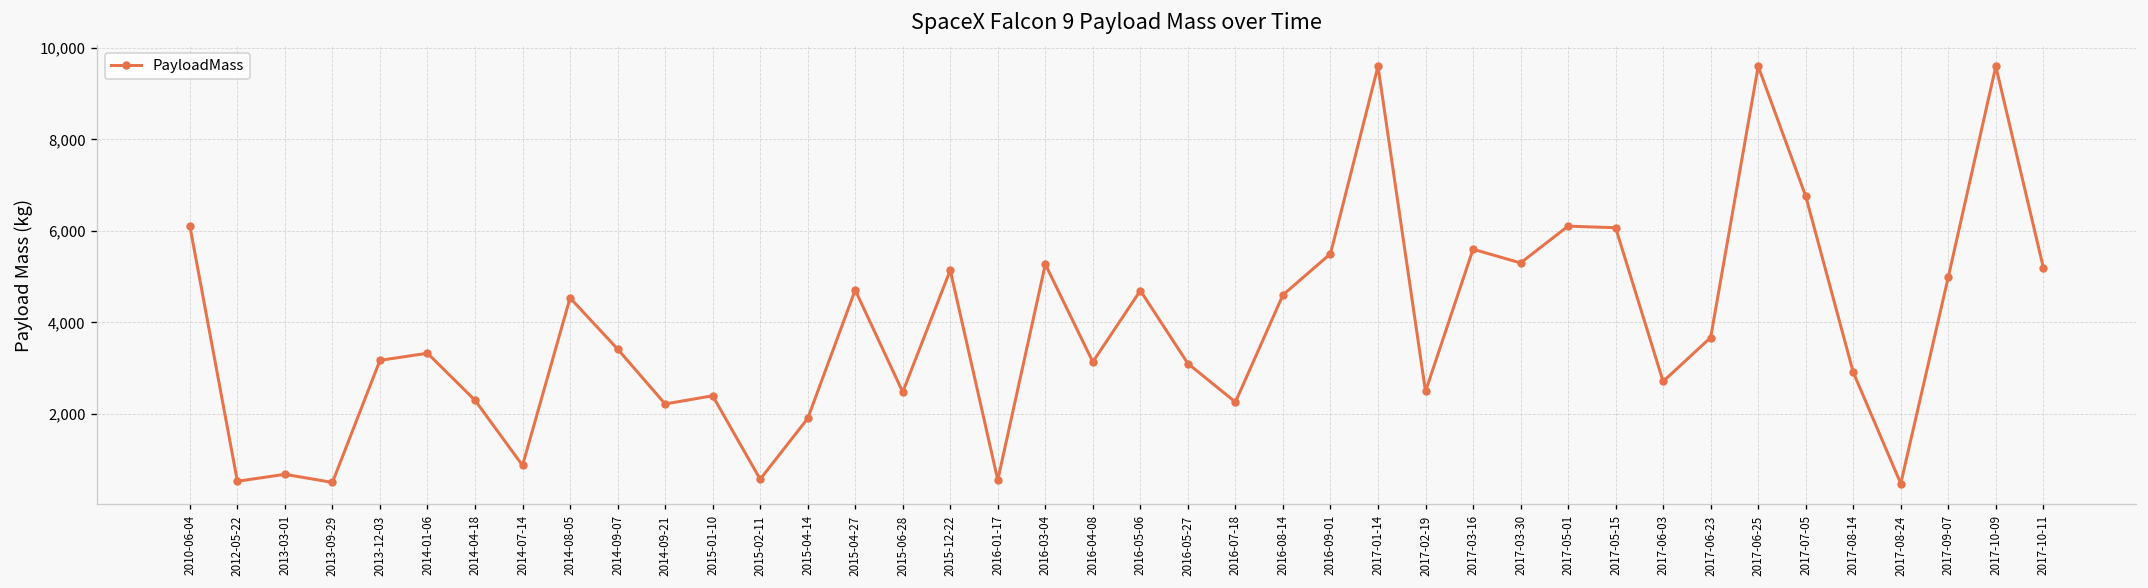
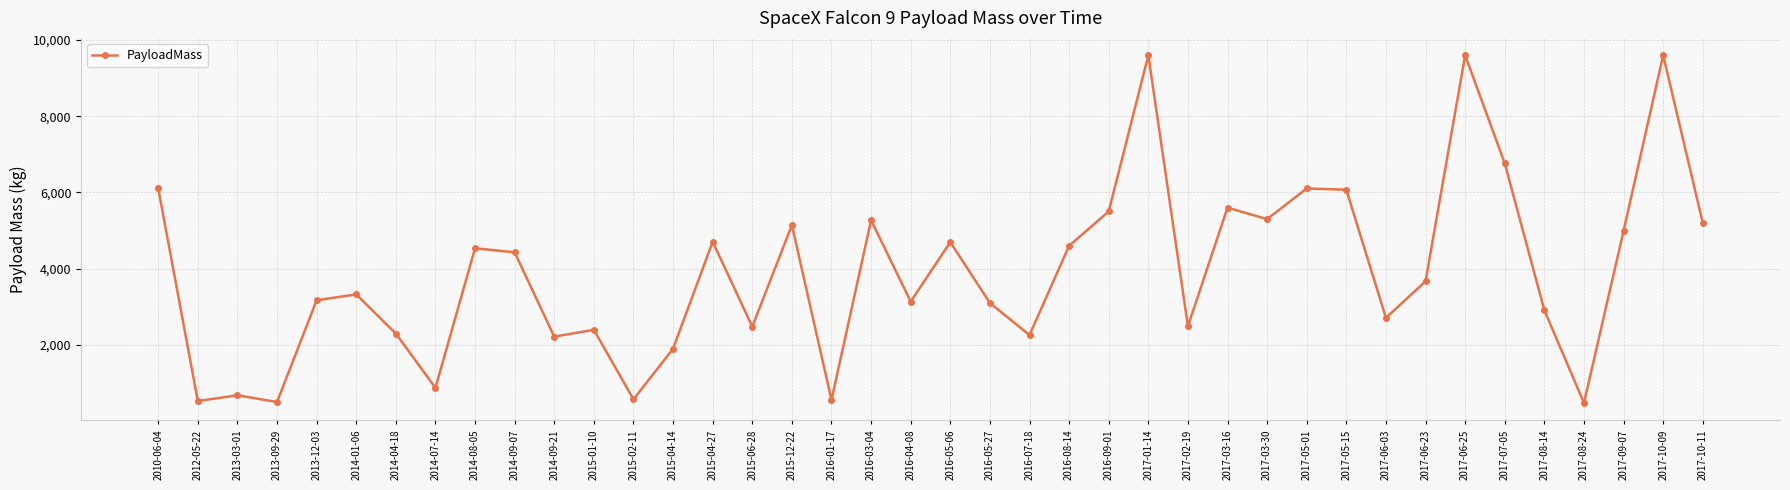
  {
    "2010-06-04": "6,100",
    "2012-05-22": "500",
    "2013-03-01": "700",
    "2013-09-29": "500",
    "2013-12-03": "3,200",
    "2014-01-06": "3,300",
    "2014-04-18": "2,300",
    "2014-07-14": "900",
    "2014-08-05": "4,500",
-   "2014-09-07": "3,400",
+   "2014-09-07": "4,400",
    "2014-09-21": "2,200",
    "2015-01-10": "2,400",
    "2015-02-11": "600",
    "2015-04-14": "1,900",
    "2015-04-27": "4,700",
    "2015-06-28": "2,500",
    "2015-12-22": "5,100",
    "2016-01-17": "600",
    "2016-03-04": "5,300",
    "2016-04-08": "3,100",
    "2016-05-06": "4,700",
    "2016-05-27": "3,100",
    "2016-07-18": "2,300",
    "2016-08-14": "4,600",
    "2016-09-01": "5,500",
    "2017-01-14": "9,600",
    "2017-02-19": "2,500",
    "2017-03-16": "5,600",
    "2017-03-30": "5,300",
    "2017-05-01": "6,100",
    "2017-05-15": "6,100",
    "2017-06-03": "2,700",
    "2017-06-23": "3,700",
    "2017-06-25": "9,600",
    "2017-07-05": "6,800",
    "2017-08-14": "2,900",
    "2017-08-24": "500",
    "2017-09-07": "5,000",
    "2017-10-09": "9,600",
    "2017-10-11": "5,200"
  }
